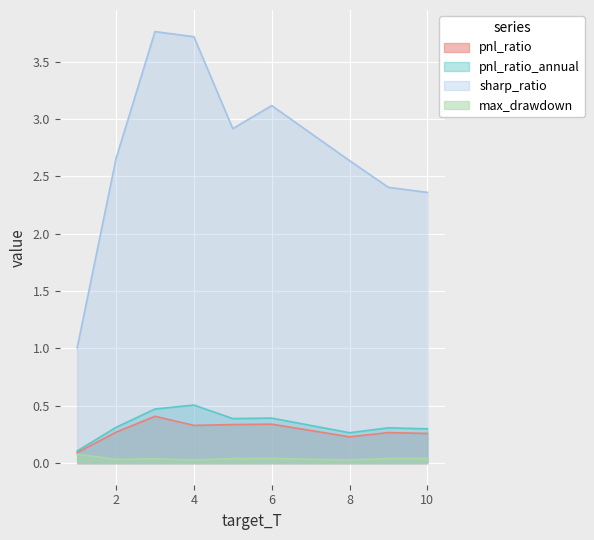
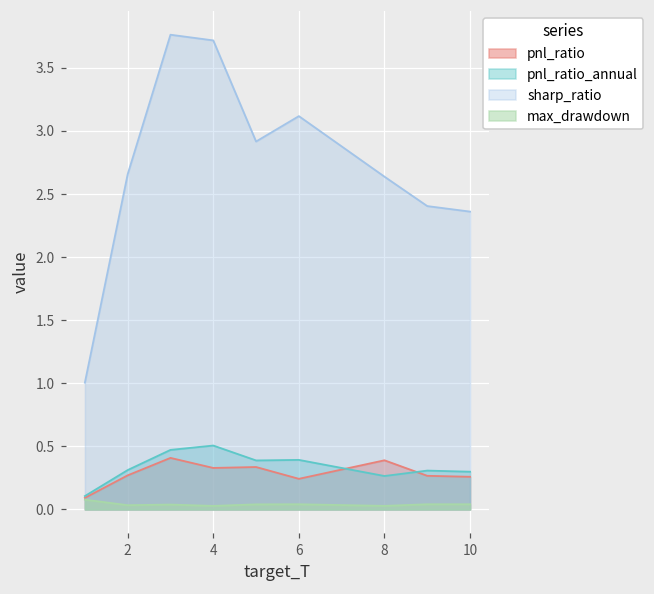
  {
    "pnl_ratio": {
      "2": 0.27,
      "4": 0.33,
-     "6": 0.34,
-     "8": 0.23,
+     "6": 0.24,
+     "8": 0.39,
      "10": 0.26
    }
  }
